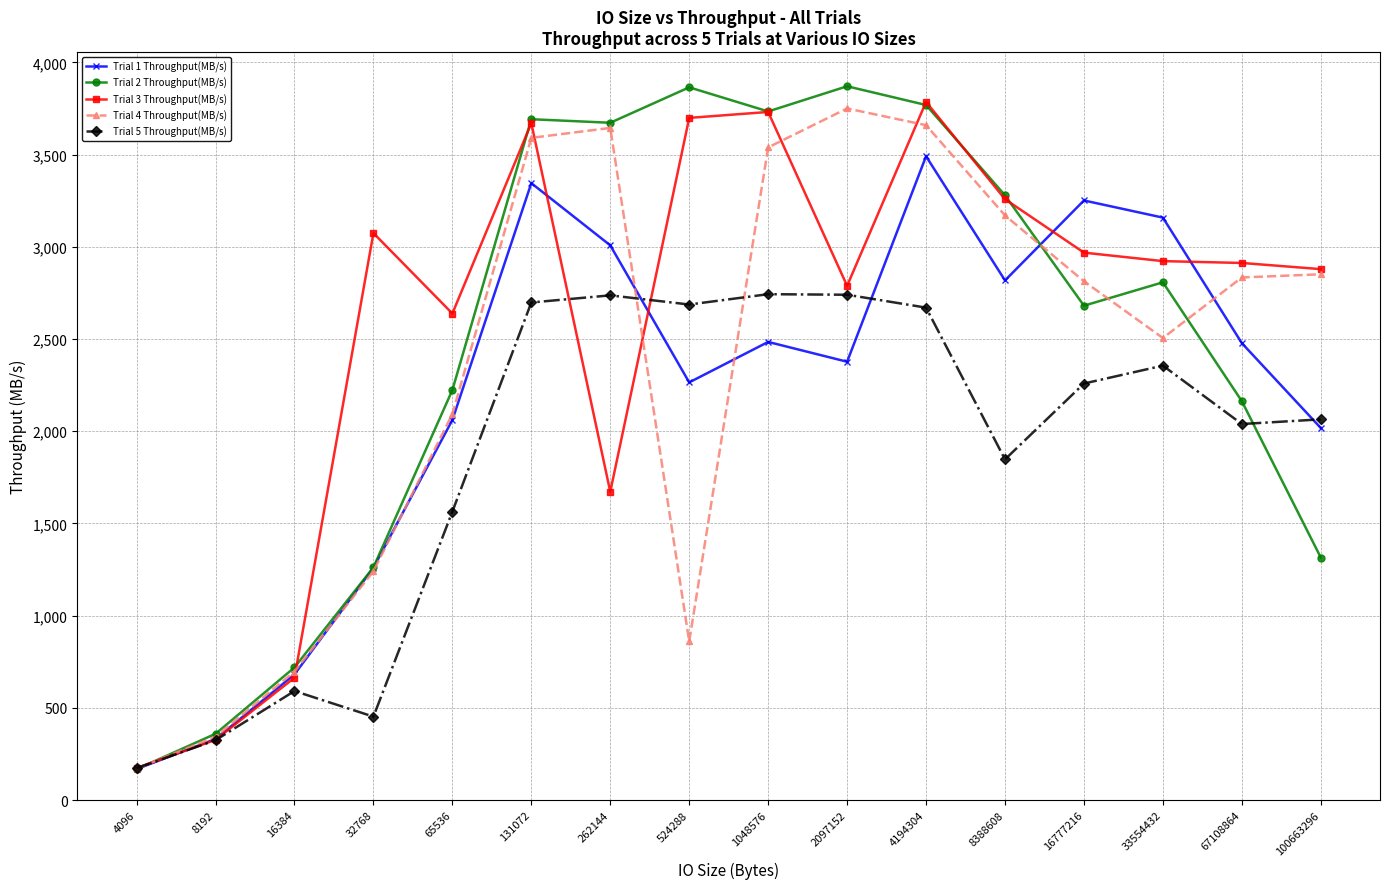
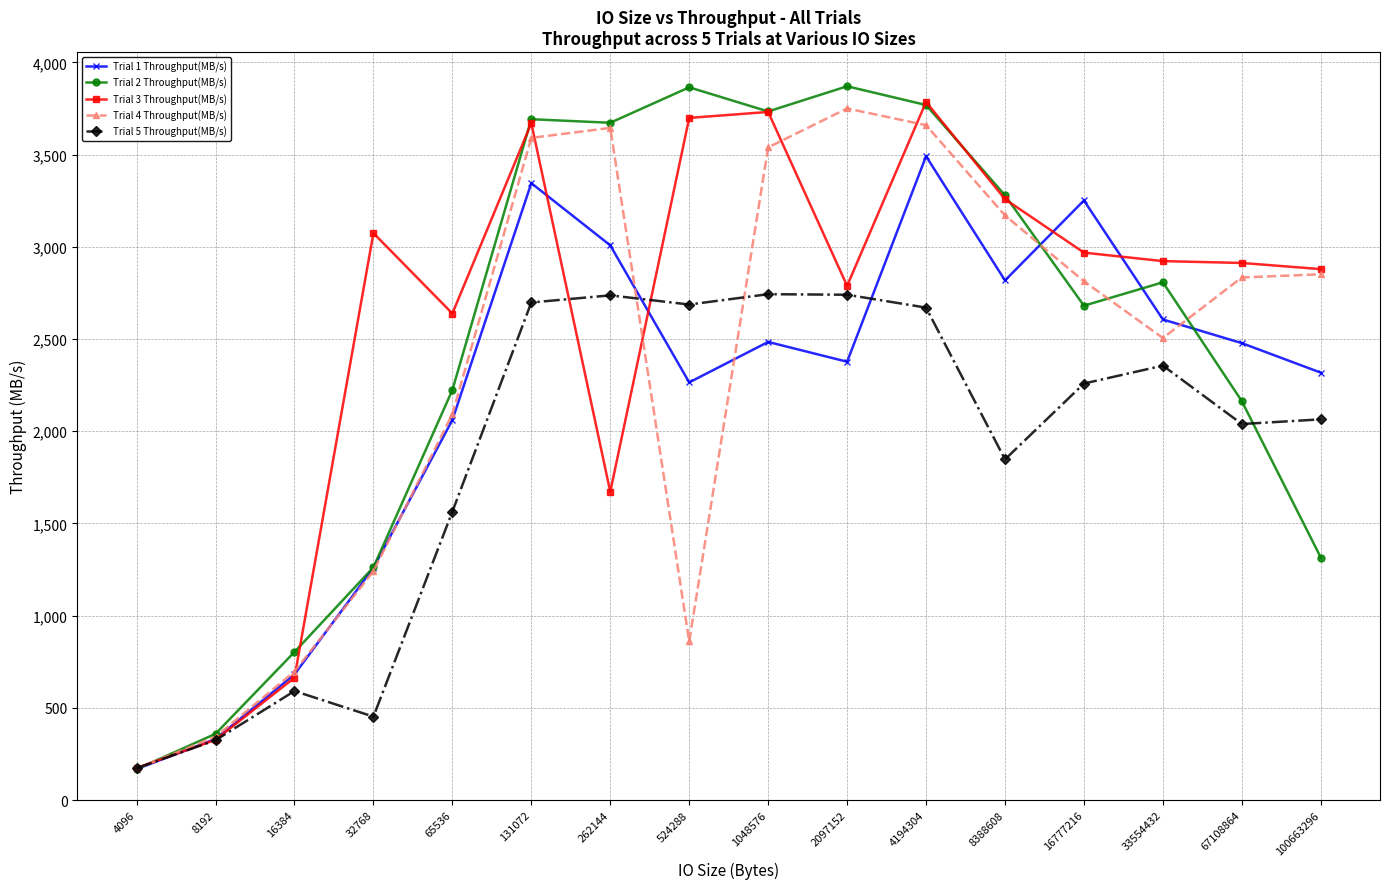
  {
    "Trial 1 Throughput(MB/s)": {
      "16384": "680",
      "65536": "2,060",
      "131072": "3,350",
      "262144": "3,010",
      "524288": "2,260",
      "1048576": "2,480",
      "2097152": "2,380",
      "4194304": "3,490",
      "8388608": "2,820",
      "16777216": "3,250",
-     "33554432": "3,160",
+     "33554432": "2,610",
      "67108864": "2,480",
-     "100663296": "2,020"
+     "100663296": "2,320"
    },
    "Trial 2 Throughput(MB/s)": {
      "8192": "360",
-     "16384": "720",
+     "16384": "800",
      "65536": "2,220",
      "131072": "3,690",
      "262144": "3,670",
      "524288": "3,860",
      "2097152": "3,870",
      "4194304": "3,770",
      "8388608": "3,280",
      "16777216": "2,680",
      "33554432": "2,810",
      "67108864": "2,160",
      "100663296": "1,310"
    },
    "Trial 3 Throughput(MB/s)": {
      "16384": "660",
      "32768": "3,070",
      "65536": "2,640",
      "131072": "3,670",
      "262144": "1,670",
      "524288": "3,700",
      "2097152": "2,790",
      "4194304": "3,790",
      "8388608": "3,260",
      "16777216": "2,970",
      "33554432": "2,920",
      "67108864": "2,910",
      "100663296": "2,880"
    },
    "Trial 4 Throughput(MB/s)": {
      "16384": "700",
      "32768": "1,240",
      "65536": "2,090",
      "131072": "3,590",
      "262144": "3,640",
      "524288": "860",
      "1048576": "3,540",
      "2097152": "3,750",
      "4194304": "3,660",
      "8388608": "3,170",
      "16777216": "2,810",
      "33554432": "2,510",
      "67108864": "2,830",
      "100663296": "2,850"
    },
    "Trial 5 Throughput(MB/s)": {
      "16384": "590",
      "32768": "450",
      "65536": "1,560",
      "131072": "2,700",
      "262144": "2,740",
      "524288": "2,690",
      "1048576": "2,740",
      "2097152": "2,740",
      "4194304": "2,670",
      "8388608": "1,850",
      "16777216": "2,260",
      "33554432": "2,360",
      "67108864": "2,040",
      "100663296": "2,060"
    }
  }
